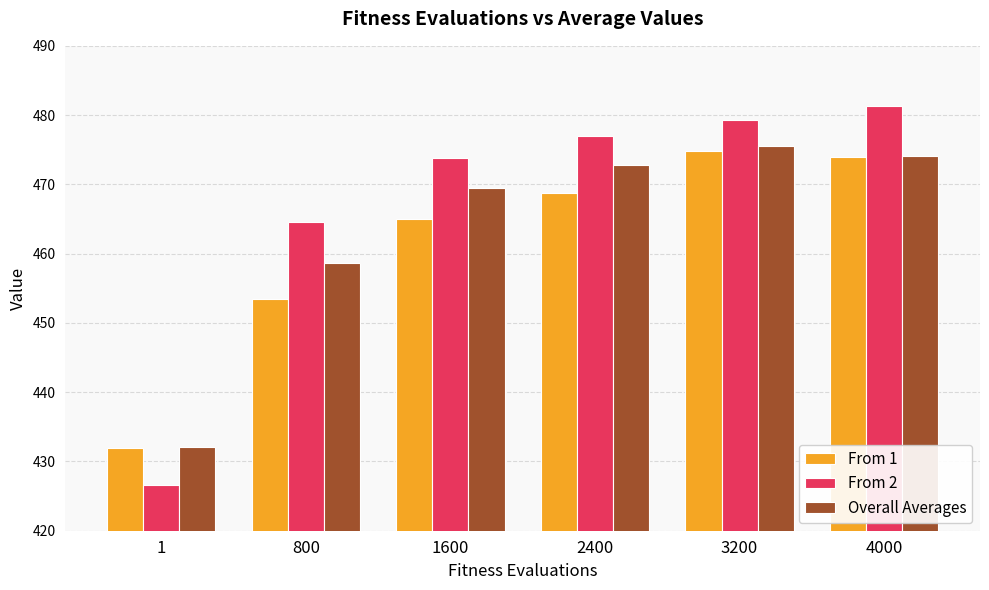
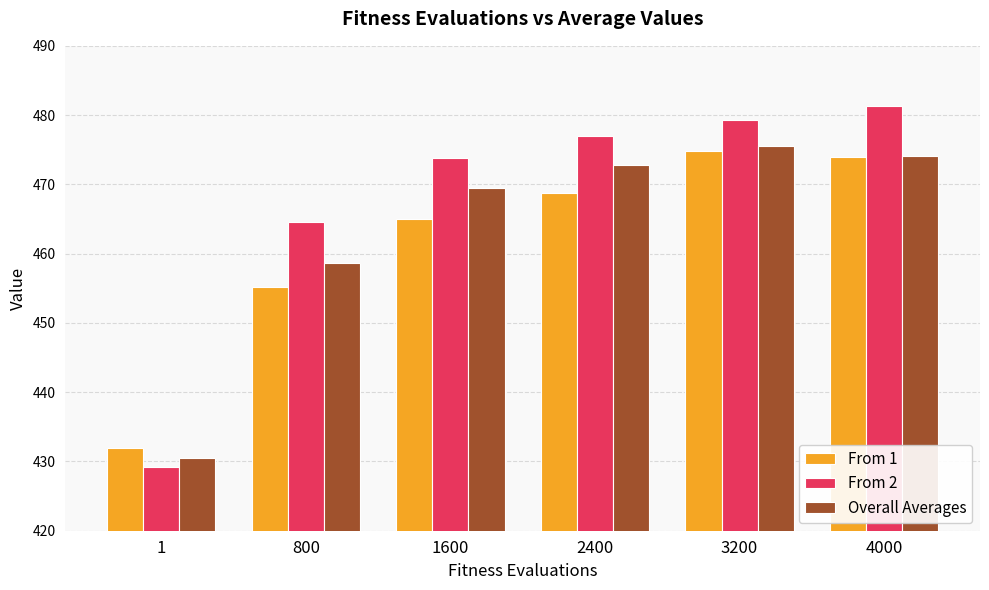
  {
    "From 1": {
      "1": 432,
-     "800": 453,
+     "800": 455,
      "1600": 465,
      "2400": 469,
      "3200": 475,
      "4000": 474
    },
    "From 2": {
-     "1": 427,
+     "1": 429,
      "800": 465,
      "1600": 474,
      "2400": 477,
      "3200": 479,
      "4000": 481
    },
    "Overall Averages": {
-     "1": 432,
+     "1": 431,
      "800": 459,
      "1600": 469,
      "2400": 473,
      "3200": 476,
      "4000": 474
    }
  }
